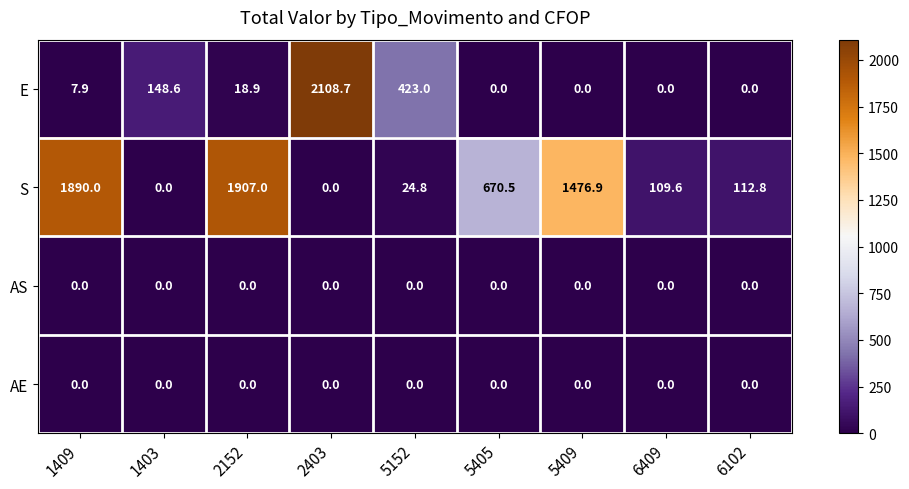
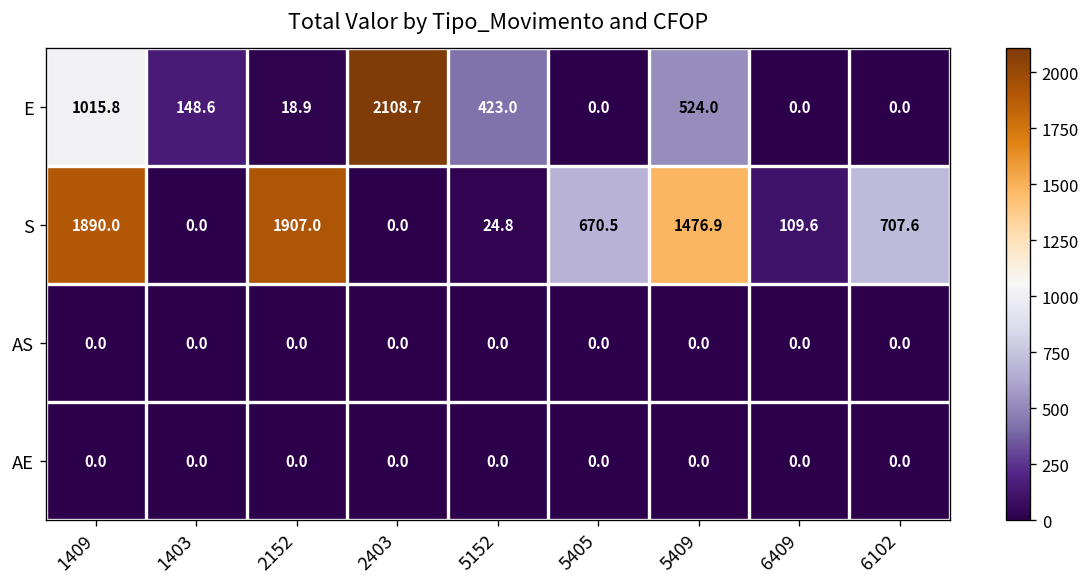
  {
    "E": {
-     "1409": 7.9,
+     "1409": 1015.8,
      "1403": 148.6,
      "2152": 18.9,
      "2403": 2108.7,
      "5152": 423.0,
      "5405": 0.0,
-     "5409": 0.0,
+     "5409": 524.0,
      "6409": 0.0,
      "6102": 0.0
    },
    "S": {
      "1409": 1890.0,
      "1403": 0.0,
      "2152": 1907.0,
      "2403": 0.0,
      "5152": 24.8,
      "5405": 670.5,
      "5409": 1476.9,
      "6409": 109.6,
-     "6102": 112.8
+     "6102": 707.6
    },
    "AS": {
      "1409": 0.0,
      "1403": 0.0,
      "2152": 0.0,
      "2403": 0.0,
      "5152": 0.0,
      "5405": 0.0,
      "5409": 0.0,
      "6409": 0.0,
      "6102": 0.0
    },
    "AE": {
      "1409": 0.0,
      "1403": 0.0,
      "2152": 0.0,
      "2403": 0.0,
      "5152": 0.0,
      "5405": 0.0,
      "5409": 0.0,
      "6409": 0.0,
      "6102": 0.0
    }
  }
